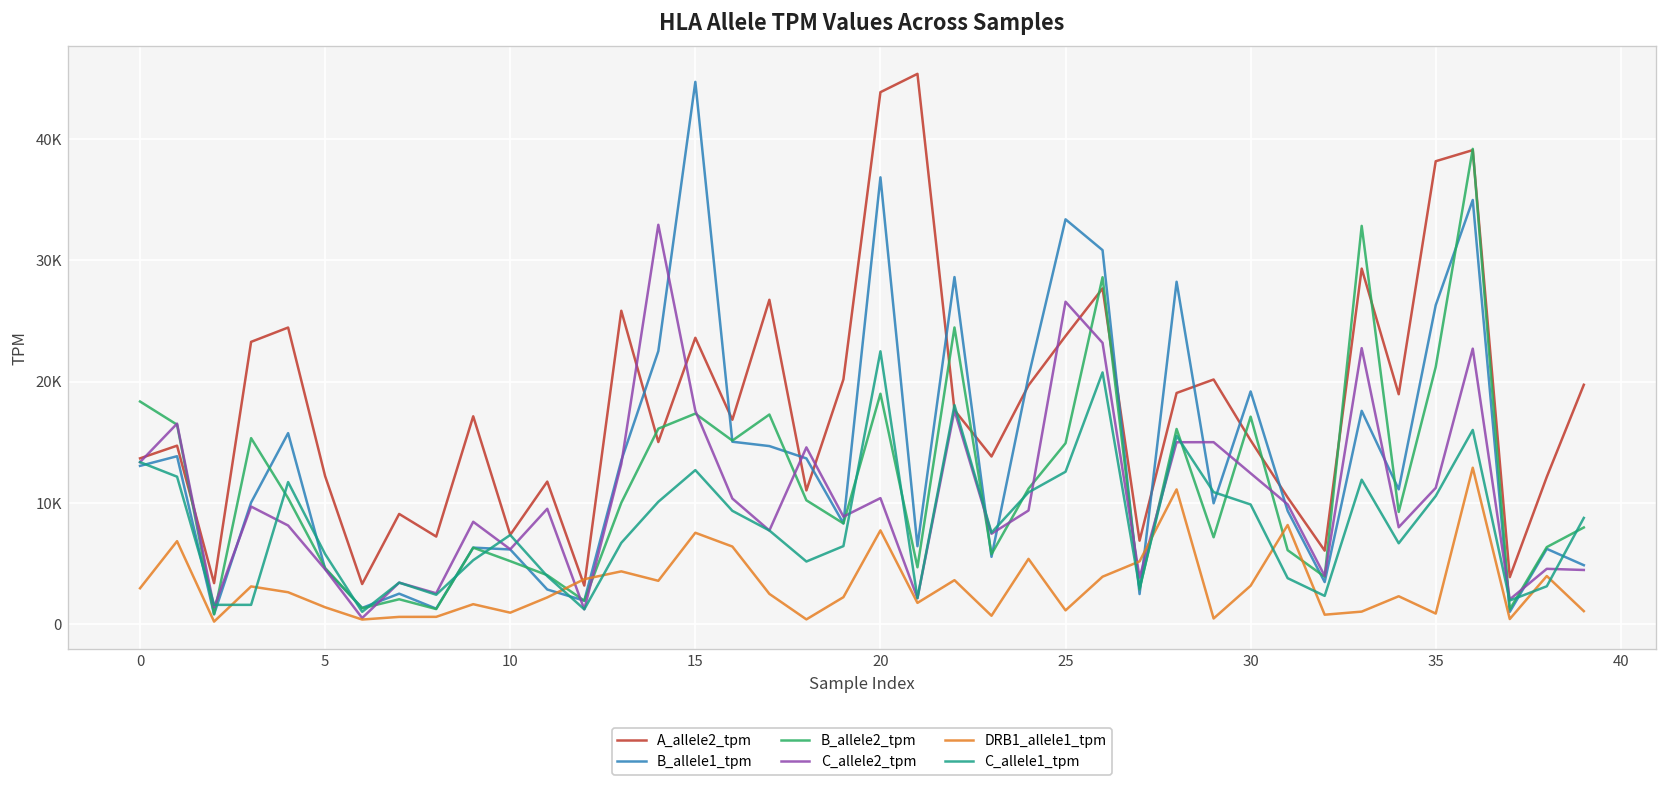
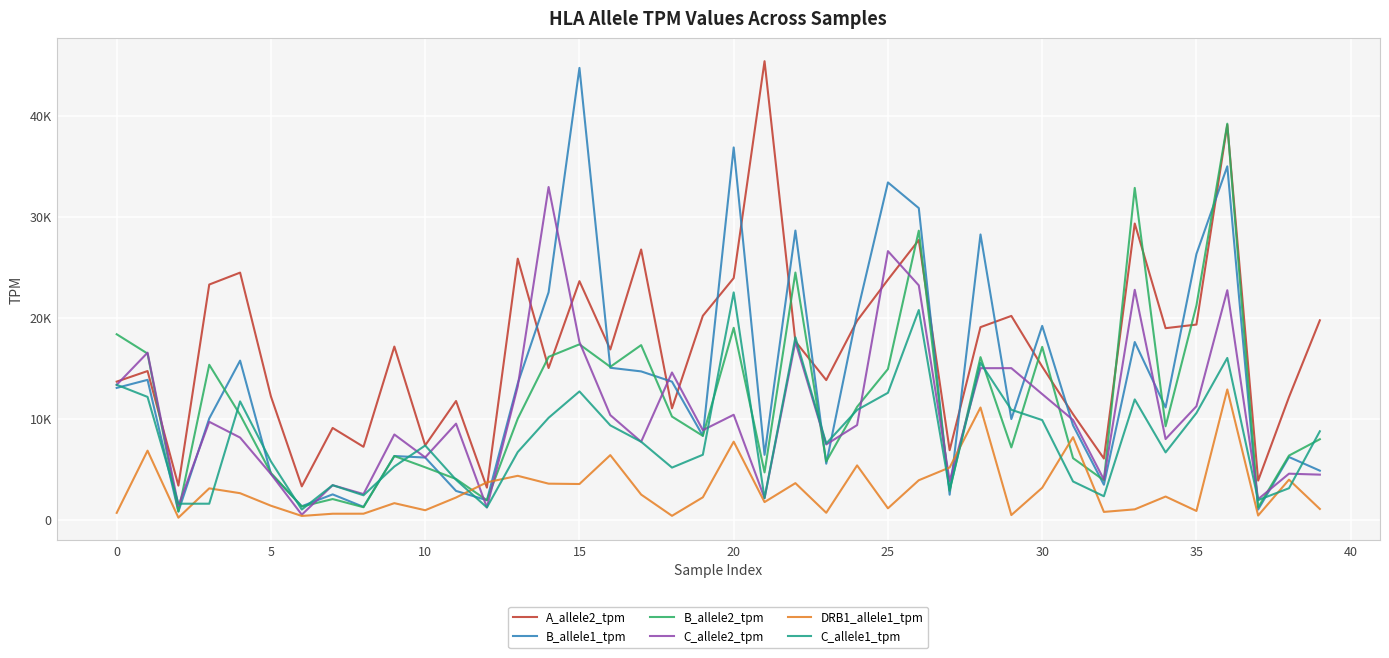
  {
    "A_allele2_tpm": {
      "0": 13700,
      "5": 12200,
      "15": 23600,
-     "20": 43900,
+     "20": 23900,
      "25": 23800,
      "30": 15200,
-     "35": 38200
+     "35": 19300
    },
    "B_allele1_tpm": {
      "0": 13100,
      "15": 44700,
      "20": 36900,
      "25": 33400,
      "30": 19200,
      "35": 26300
    },
    "C_allele2_tpm": {
      "20": 10400,
      "25": 26600,
      "30": 12400,
      "35": 11200
    },
    "DRB1_allele1_tpm": {
-     "0": 3000,
+     "0": 700,
      "5": 1400,
      "10": 900,
-     "15": 7500,
+     "15": 3500,
      "20": 7700,
      "25": 1100,
      "30": 3200,
      "35": 900
    }
  }
